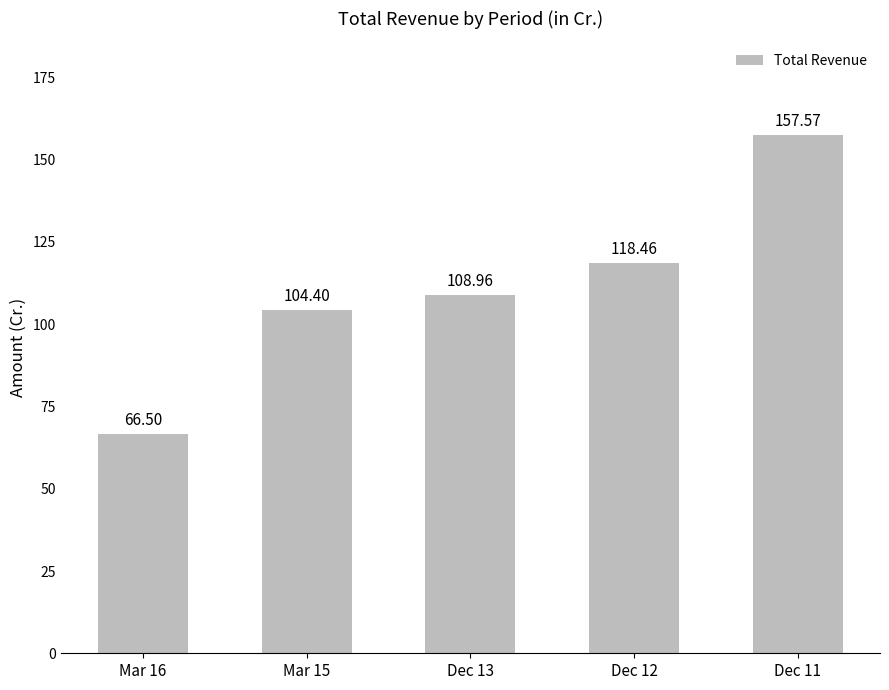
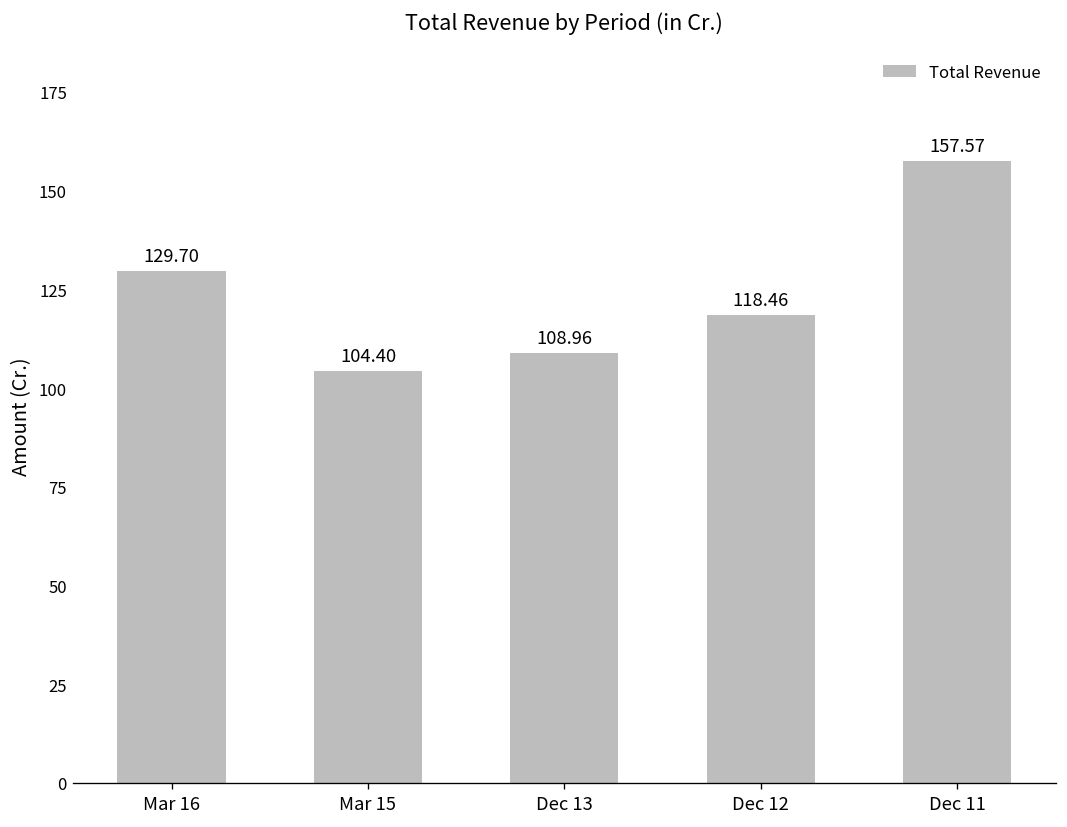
  {
-   "Mar 16": 66.50,
+   "Mar 16": 129.70,
    "Mar 15": 104.40,
    "Dec 13": 108.96,
    "Dec 12": 118.46,
    "Dec 11": 157.57
  }
